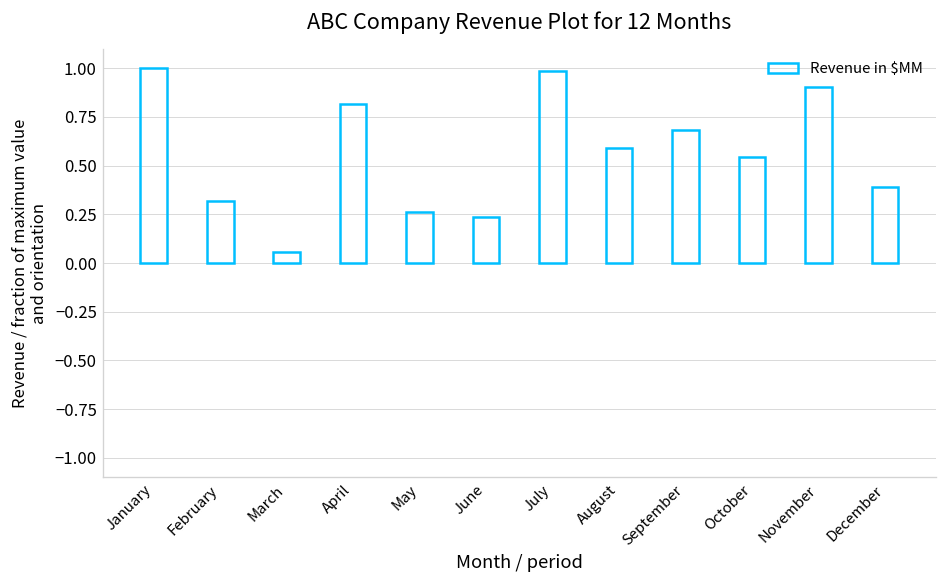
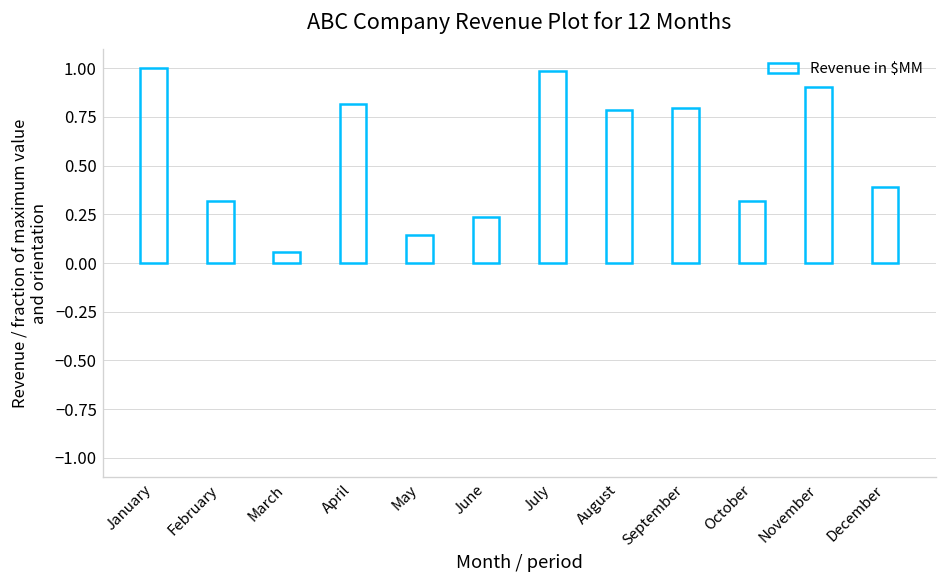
  {
    "January": 1.00,
    "February": 0.32,
    "March": 0.06,
    "April": 0.82,
-   "May": 0.26,
+   "May": 0.15,
    "June": 0.24,
    "July": 0.99,
-   "August": 0.59,
-   "September": 0.68,
-   "October": 0.54,
+   "August": 0.78,
+   "September": 0.80,
+   "October": 0.32,
    "November": 0.90,
    "December": 0.39
  }
